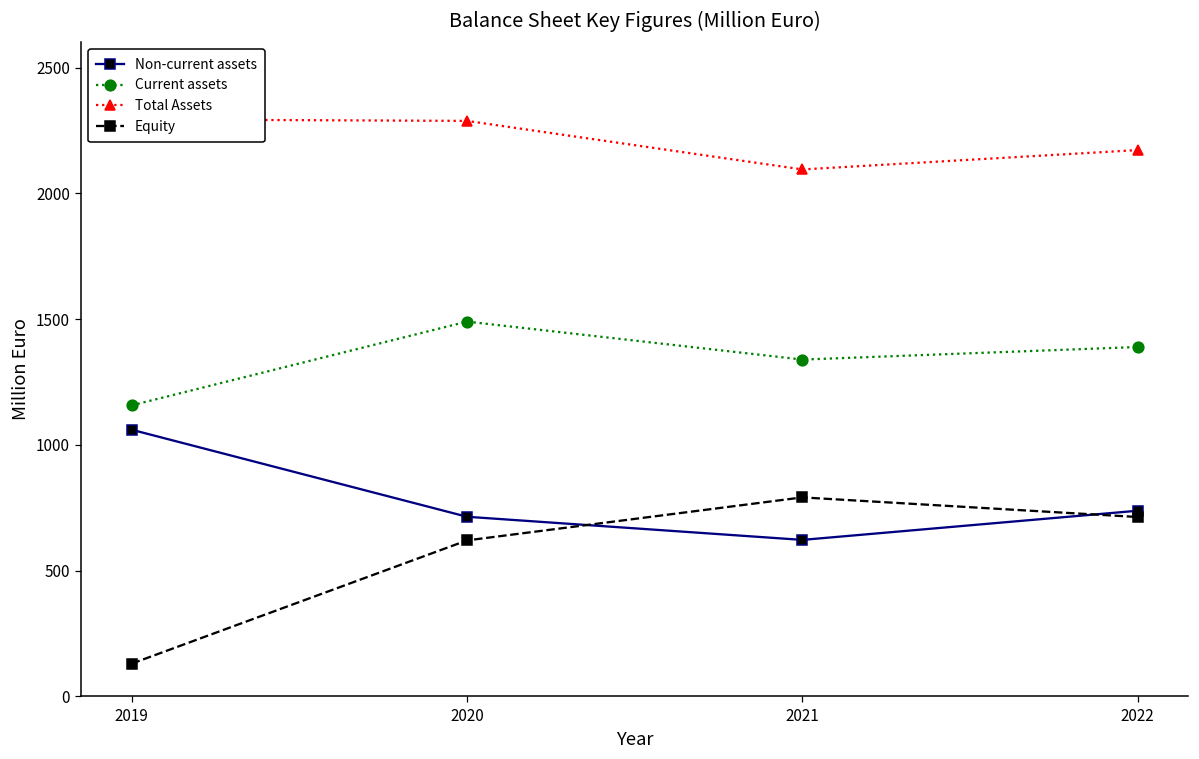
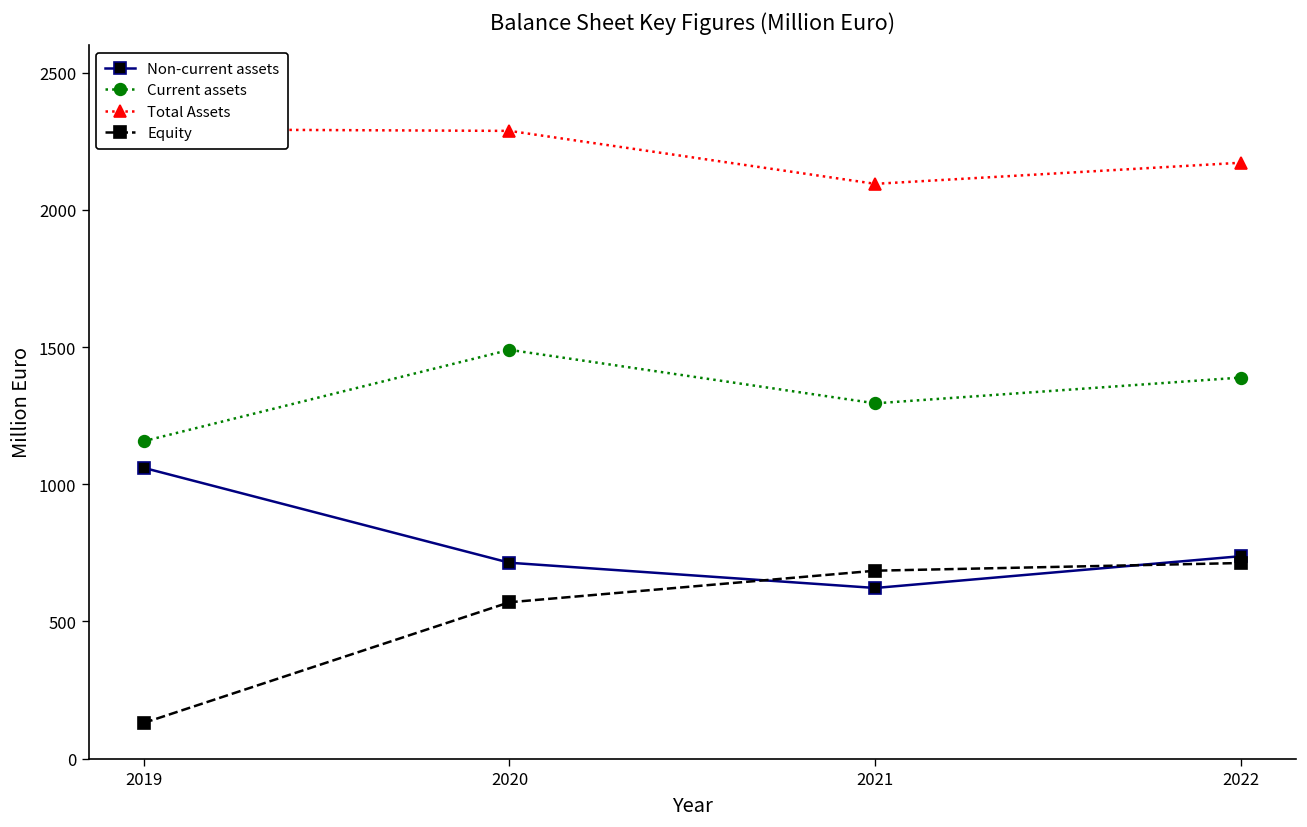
  {
    "Non-current assets": {
      "2019": 1060,
      "2020": 710,
      "2021": 620,
      "2022": 740
    },
    "Current assets": {
      "2019": 1160,
      "2020": 1490,
-     "2021": 1340,
+     "2021": 1300,
      "2022": 1390
    },
    "Total Assets": {
      "2020": 2290,
      "2021": 2100,
      "2022": 2170
    },
    "Equity": {
      "2019": 130,
-     "2020": 620,
-     "2021": 790,
+     "2020": 570,
+     "2021": 690,
      "2022": 710
    }
  }
